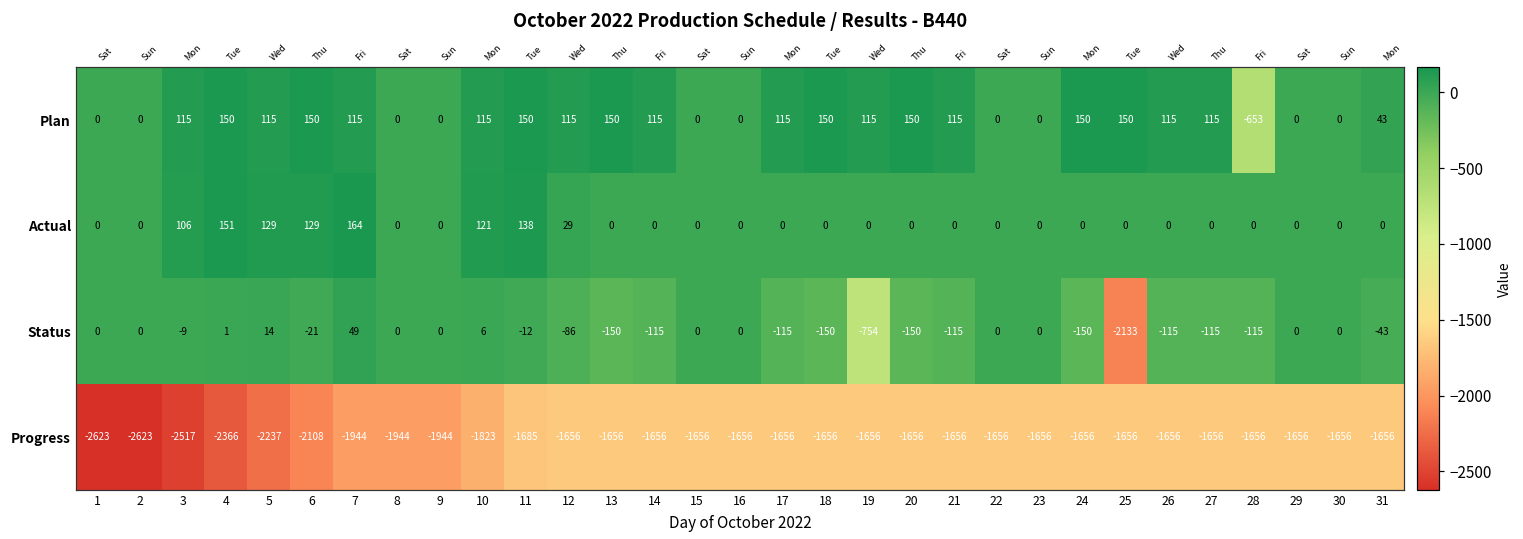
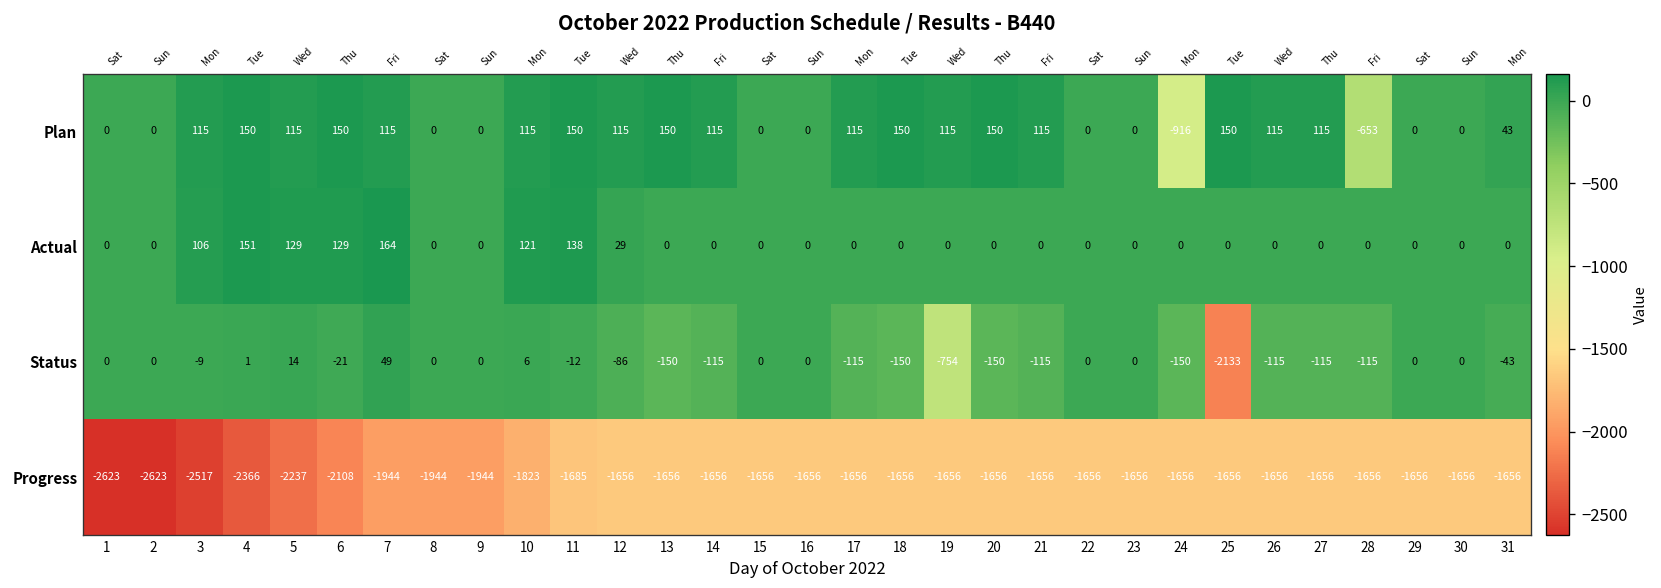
  {
    "Plan": {
      "1": 0,
      "2": 0,
      "3": 115,
      "4": 150,
      "5": 115,
      "6": 150,
      "7": 115,
      "8": 0,
      "9": 0,
      "10": 115,
      "11": 150,
      "12": 115,
      "13": 150,
      "14": 115,
      "15": 0,
      "16": 0,
      "17": 115,
      "18": 150,
      "19": 115,
      "20": 150,
      "21": 115,
      "22": 0,
      "23": 0,
-     "24": 150,
+     "24": -916,
      "25": 150,
      "26": 115,
      "27": 115,
      "28": -653,
      "29": 0,
      "30": 0,
      "31": 43
    },
    "Actual": {
      "1": 0,
      "2": 0,
      "3": 106,
      "4": 151,
      "5": 129,
      "6": 129,
      "7": 164,
      "8": 0,
      "9": 0,
      "10": 121,
      "11": 138,
      "12": 29,
      "13": 0,
      "14": 0,
      "15": 0,
      "16": 0,
      "17": 0,
      "18": 0,
      "19": 0,
      "20": 0,
      "21": 0,
      "22": 0,
      "23": 0,
      "24": 0,
      "25": 0,
      "26": 0,
      "27": 0,
      "28": 0,
      "29": 0,
      "30": 0,
      "31": 0
    },
    "Status": {
      "1": 0,
      "2": 0,
      "3": -9,
      "4": 1,
      "5": 14,
      "6": -21,
      "7": 49,
      "8": 0,
      "9": 0,
      "10": 6,
      "11": -12,
      "12": -86,
      "13": -150,
      "14": -115,
      "15": 0,
      "16": 0,
      "17": -115,
      "18": -150,
      "19": -754,
      "20": -150,
      "21": -115,
      "22": 0,
      "23": 0,
      "24": -150,
      "25": -2133,
      "26": -115,
      "27": -115,
      "28": -115,
      "29": 0,
      "30": 0,
      "31": -43
    },
    "Progress": {
      "1": -2623,
      "2": -2623,
      "3": -2517,
      "4": -2366,
      "5": -2237,
      "6": -2108,
      "7": -1944,
      "8": -1944,
      "9": -1944,
      "10": -1823,
      "11": -1685,
      "12": -1656,
      "13": -1656,
      "14": -1656,
      "15": -1656,
      "16": -1656,
      "17": -1656,
      "18": -1656,
      "19": -1656,
      "20": -1656,
      "21": -1656,
      "22": -1656,
      "23": -1656,
      "24": -1656,
      "25": -1656,
      "26": -1656,
      "27": -1656,
      "28": -1656,
      "29": -1656,
      "30": -1656,
      "31": -1656
    }
  }
